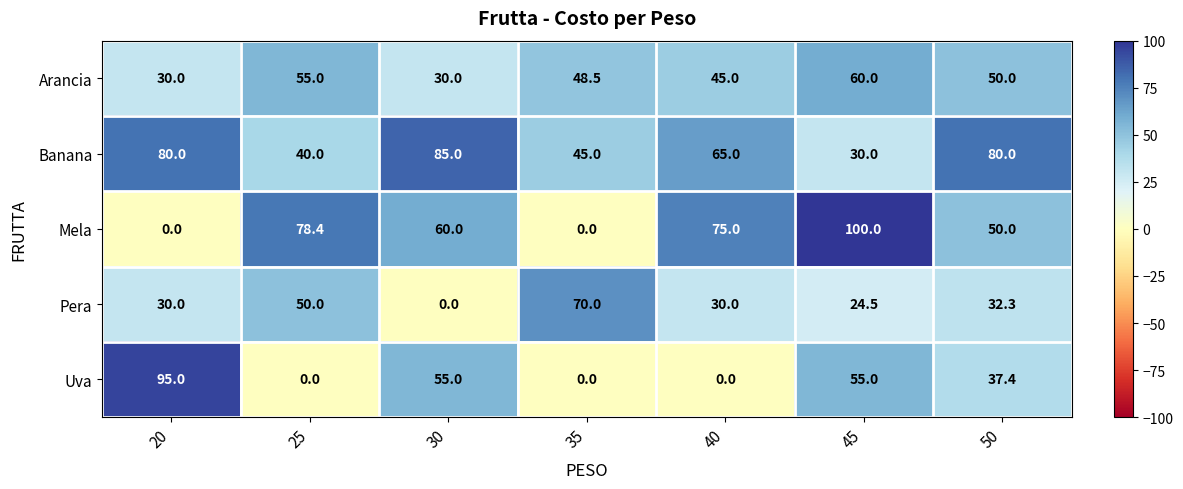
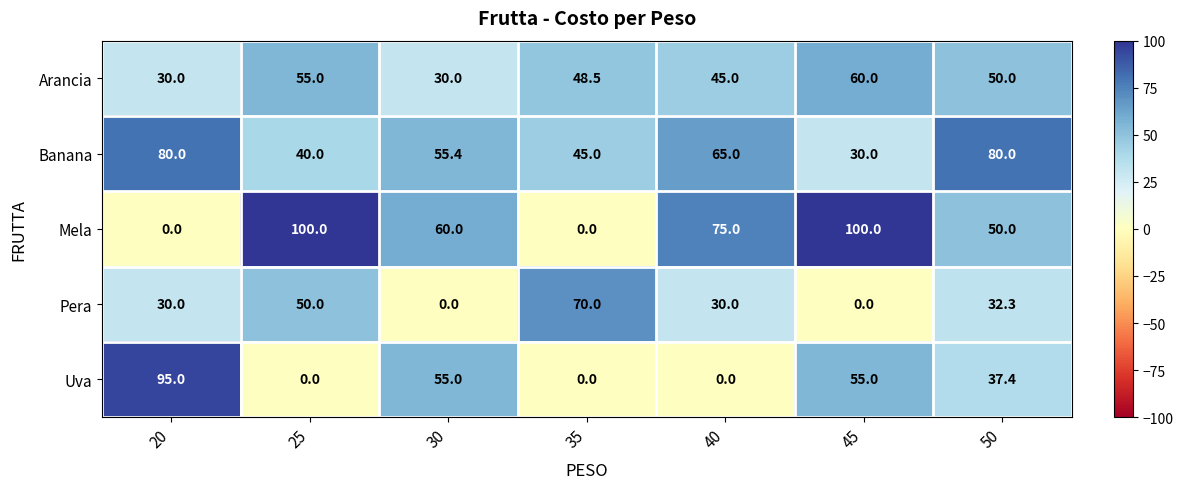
  {
    "Arancia": {
      "20": 30.0,
      "25": 55.0,
      "30": 30.0,
      "35": 48.5,
      "40": 45.0,
      "45": 60.0,
      "50": 50.0
    },
    "Banana": {
      "20": 80.0,
      "25": 40.0,
-     "30": 85.0,
+     "30": 55.4,
      "35": 45.0,
      "40": 65.0,
      "45": 30.0,
      "50": 80.0
    },
    "Mela": {
      "20": 0.0,
-     "25": 78.4,
+     "25": 100.0,
      "30": 60.0,
      "35": 0.0,
      "40": 75.0,
      "45": 100.0,
      "50": 50.0
    },
    "Pera": {
      "20": 30.0,
      "25": 50.0,
      "30": 0.0,
      "35": 70.0,
      "40": 30.0,
-     "45": 24.5,
+     "45": 0.0,
      "50": 32.3
    },
    "Uva": {
      "20": 95.0,
      "25": 0.0,
      "30": 55.0,
      "35": 0.0,
      "40": 0.0,
      "45": 55.0,
      "50": 37.4
    }
  }
